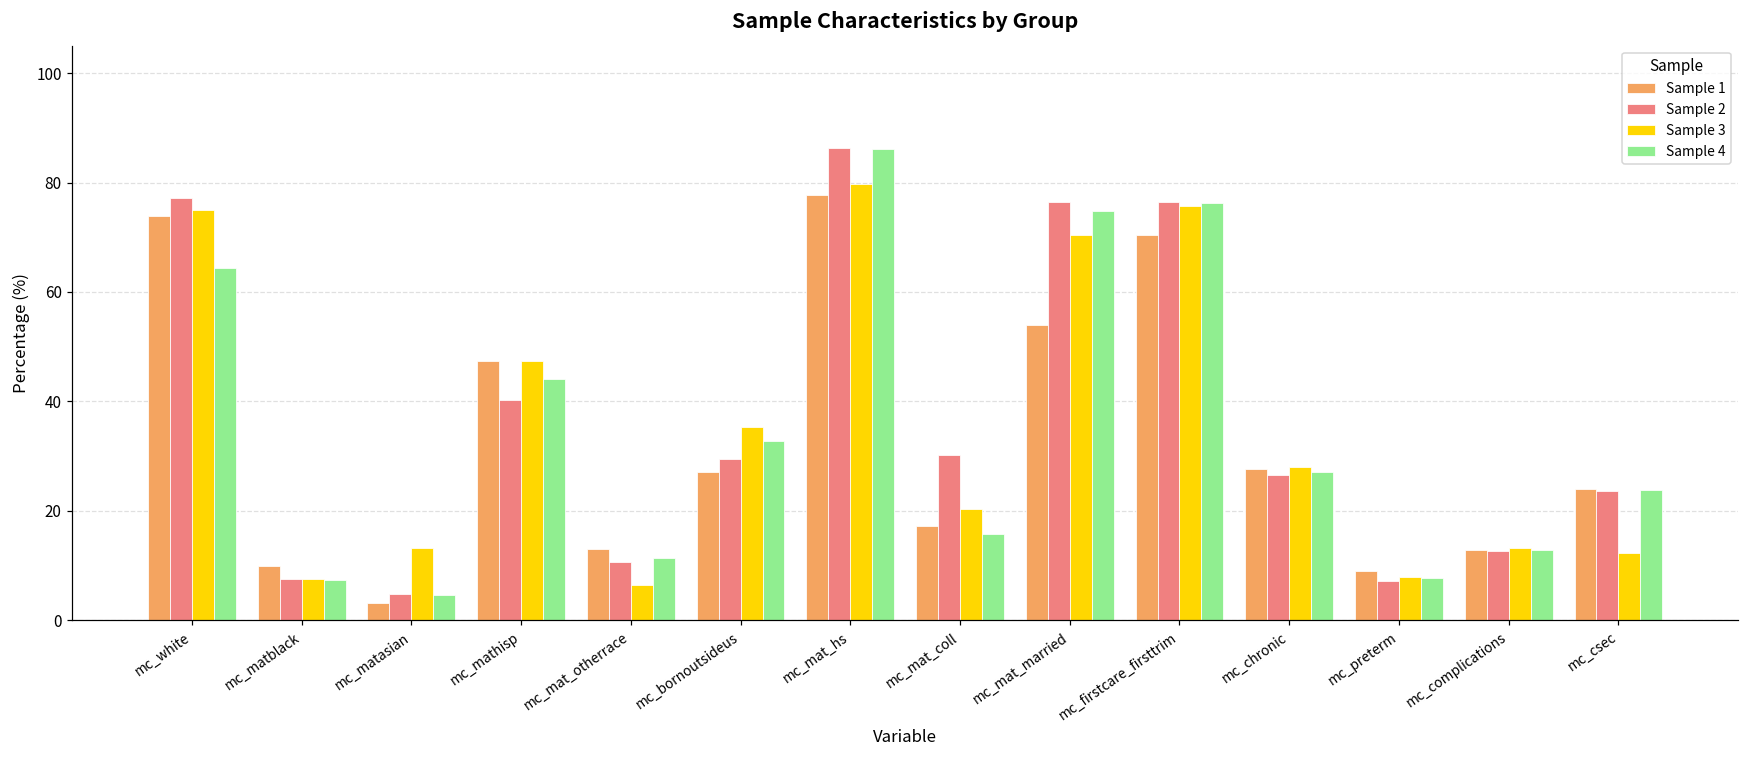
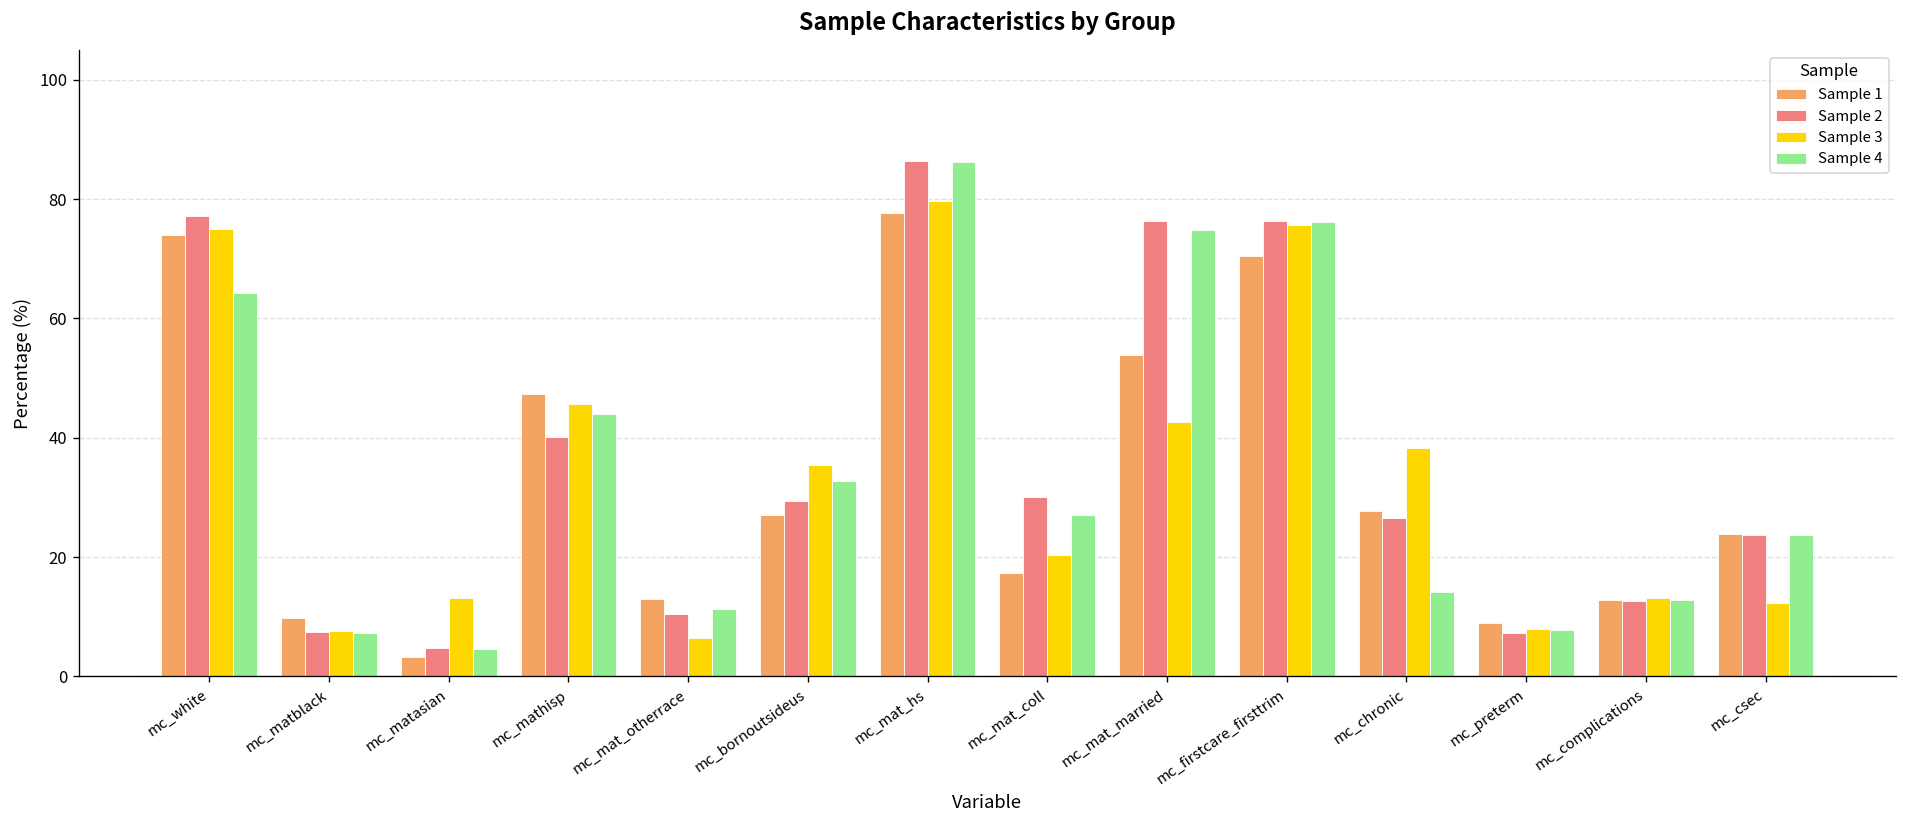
  {
    "Sample 3": {
      "mc_white": 75,
      "mc_matblack": 8,
      "mc_matasian": 13,
-     "mc_mathisp": 47,
+     "mc_mathisp": 46,
      "mc_mat_otherrace": 6,
      "mc_bornoutsideus": 35,
      "mc_mat_hs": 80,
      "mc_mat_coll": 20,
-     "mc_mat_married": 70,
+     "mc_mat_married": 43,
      "mc_firstcare_firsttrim": 76,
-     "mc_chronic": 28,
+     "mc_chronic": 38,
      "mc_preterm": 8,
      "mc_complications": 13,
      "mc_csec": 12
    },
    "Sample 4": {
      "mc_white": 64,
      "mc_matblack": 7,
      "mc_matasian": 5,
      "mc_mathisp": 44,
      "mc_mat_otherrace": 11,
      "mc_bornoutsideus": 33,
      "mc_mat_hs": 86,
-     "mc_mat_coll": 16,
+     "mc_mat_coll": 27,
      "mc_mat_married": 75,
      "mc_firstcare_firsttrim": 76,
-     "mc_chronic": 27,
+     "mc_chronic": 14,
      "mc_preterm": 8,
      "mc_complications": 13,
      "mc_csec": 24
    }
  }
